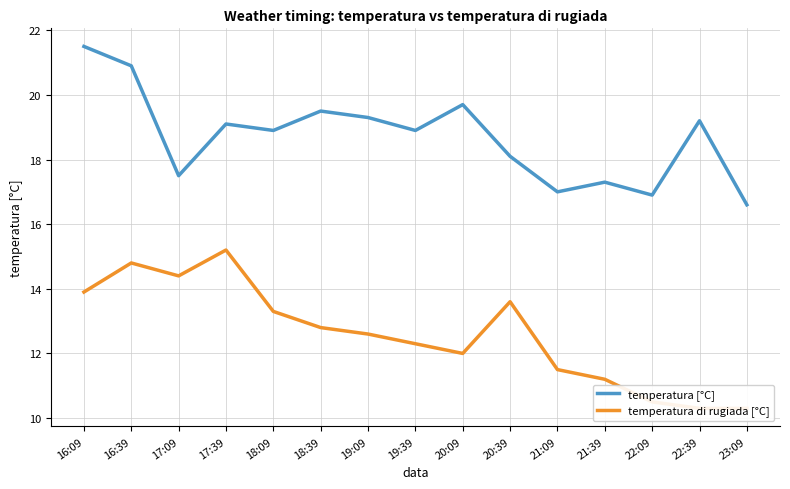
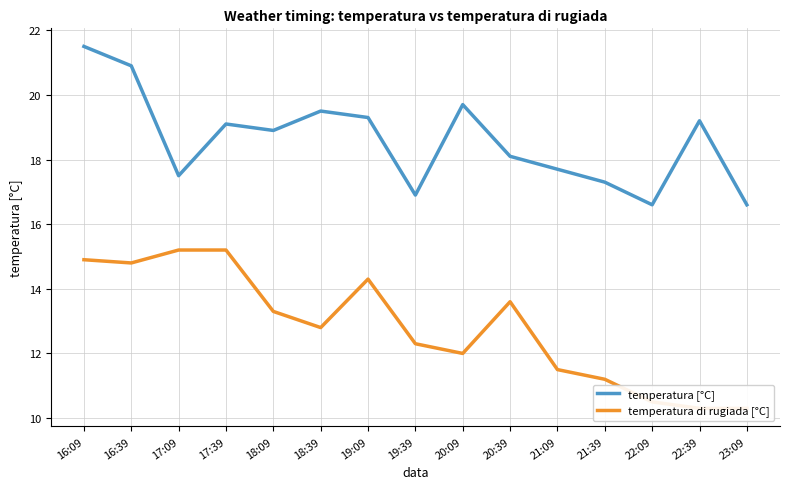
  {
    "temperatura [°C]": {
      "16:09": 21.5,
      "16:39": 20.9,
      "17:09": 17.5,
      "17:39": 19.1,
      "18:09": 18.9,
      "18:39": 19.5,
      "19:09": 19.3,
-     "19:39": 18.9,
+     "19:39": 16.9,
      "20:09": 19.7,
      "20:39": 18.1,
-     "21:09": 17.0,
+     "21:09": 17.7,
      "21:39": 17.3,
-     "22:09": 16.9,
+     "22:09": 16.6,
      "22:39": 19.2,
      "23:09": 16.6
    },
    "temperatura di rugiada [°C]": {
-     "16:09": 13.9,
+     "16:09": 14.9,
      "16:39": 14.8,
-     "17:09": 14.4,
+     "17:09": 15.2,
      "17:39": 15.2,
      "18:09": 13.3,
      "18:39": 12.8,
-     "19:09": 12.6,
+     "19:09": 14.3,
      "19:39": 12.3,
      "20:09": 12.0,
      "20:39": 13.6,
      "21:09": 11.5,
      "21:39": 11.2
    }
  }
